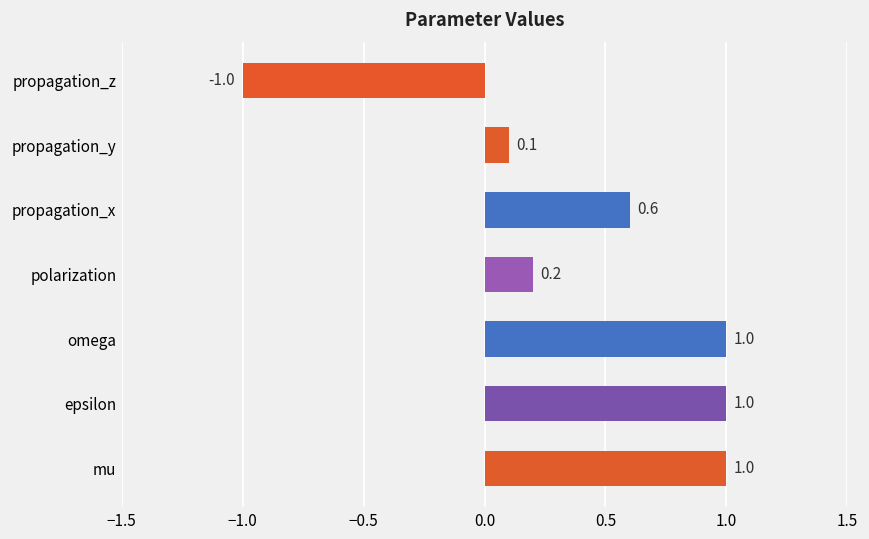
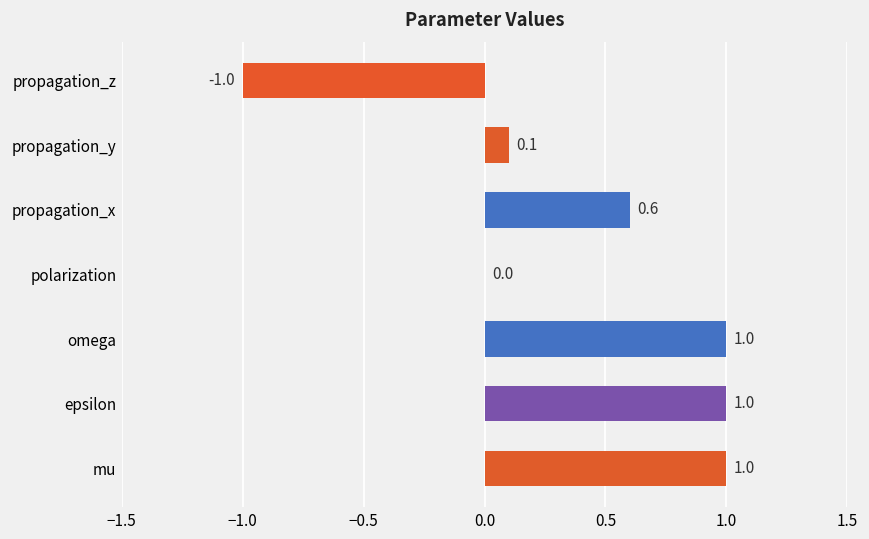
  {
    "propagation_z": -1.0,
    "propagation_y": 0.1,
    "propagation_x": 0.6,
-   "polarization": 0.2,
+   "polarization": 0.0,
    "omega": 1.0,
    "epsilon": 1.0,
    "mu": 1.0
  }
